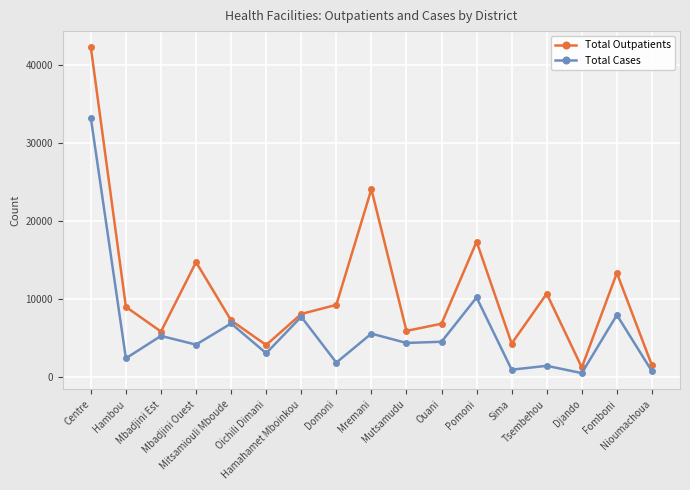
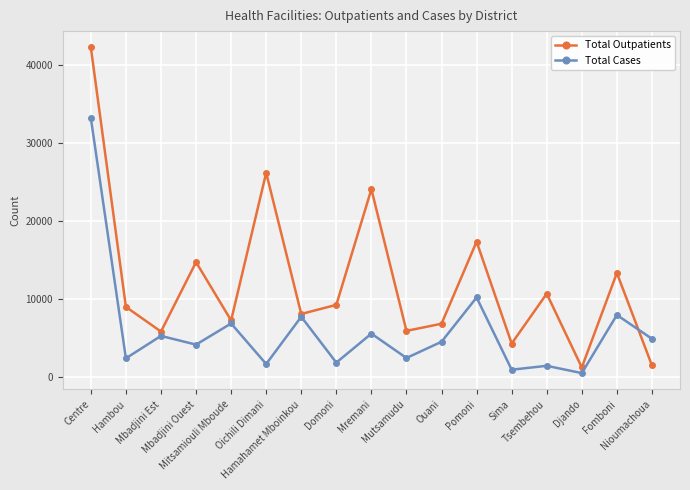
  {
    "Total Outpatients": {
      "Centre": 42000,
      "Hambou": 9000,
      "Mbadjini Est": 6000,
      "Mbadjini Ouest": 15000,
      "Mitsamiouli Mboude": 7000,
-     "Oichili Dimani": 4000,
+     "Oichili Dimani": 26000,
      "Hamahamet Mboinkou": 8000,
      "Domoni": 9000,
      "Mremani": 24000,
      "Mutsamudu": 6000,
      "Ouani": 7000,
      "Pomoni": 17000,
      "Sima": 4000,
      "Tsembehou": 11000,
      "Djando": 1000,
      "Fomboni": 13000,
      "Nioumachoua": 2000
    },
    "Total Cases": {
      "Centre": 33000,
      "Hambou": 2000,
      "Mbadjini Est": 5000,
      "Mbadjini Ouest": 4000,
      "Mitsamiouli Mboude": 7000,
-     "Oichili Dimani": 3000,
+     "Oichili Dimani": 2000,
      "Hamahamet Mboinkou": 8000,
      "Domoni": 2000,
      "Mremani": 6000,
-     "Mutsamudu": 4000,
+     "Mutsamudu": 2000,
      "Ouani": 5000,
      "Pomoni": 10000,
      "Sima": 1000,
      "Tsembehou": 1000,
      "Djando": 1000,
      "Fomboni": 8000,
-     "Nioumachoua": 1000
+     "Nioumachoua": 5000
    }
  }
